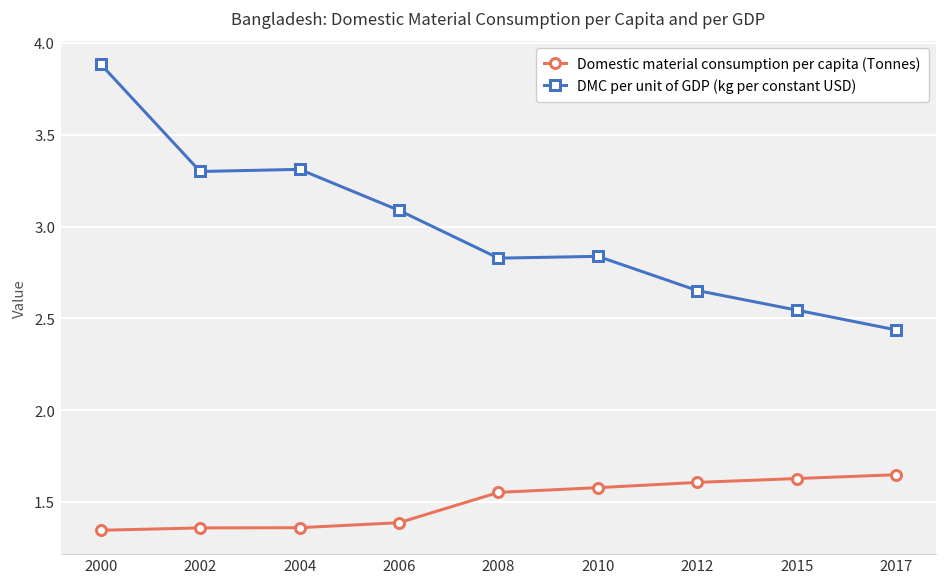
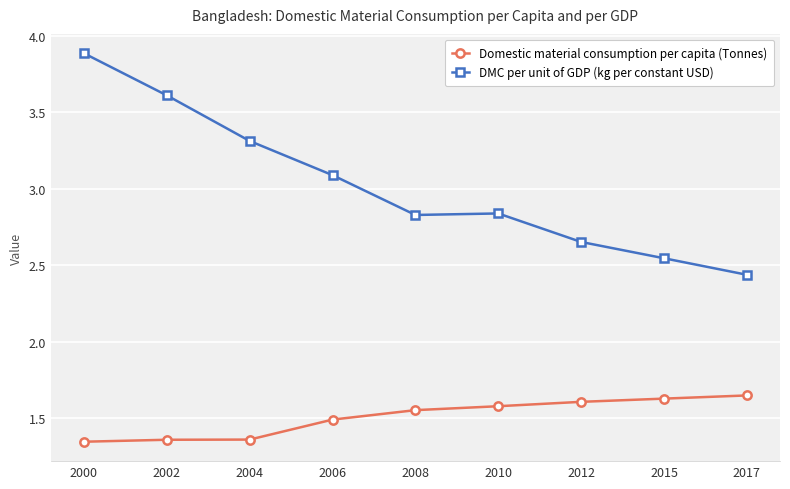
  {
    "Domestic material consumption per capita (Tonnes)": {
      "2000": 1.35,
      "2002": 1.36,
      "2004": 1.36,
-     "2006": 1.39,
+     "2006": 1.49,
      "2008": 1.55,
      "2010": 1.58,
      "2012": 1.61,
      "2015": 1.63,
      "2017": 1.65
    },
    "DMC per unit of GDP (kg per constant USD)": {
      "2000": 3.88,
-     "2002": 3.30,
+     "2002": 3.61,
      "2004": 3.31,
      "2006": 3.09,
      "2008": 2.83,
      "2010": 2.84,
      "2012": 2.65,
      "2015": 2.55,
      "2017": 2.44
    }
  }
